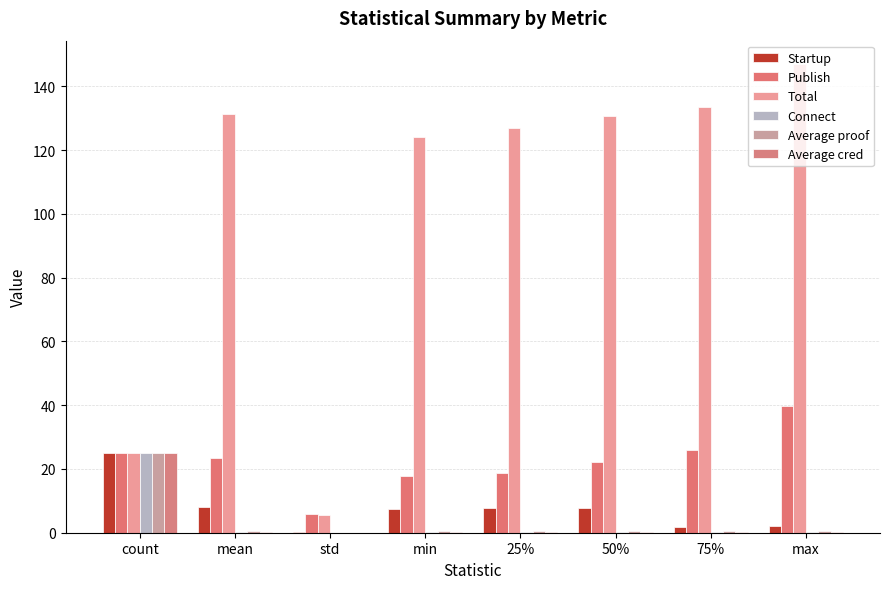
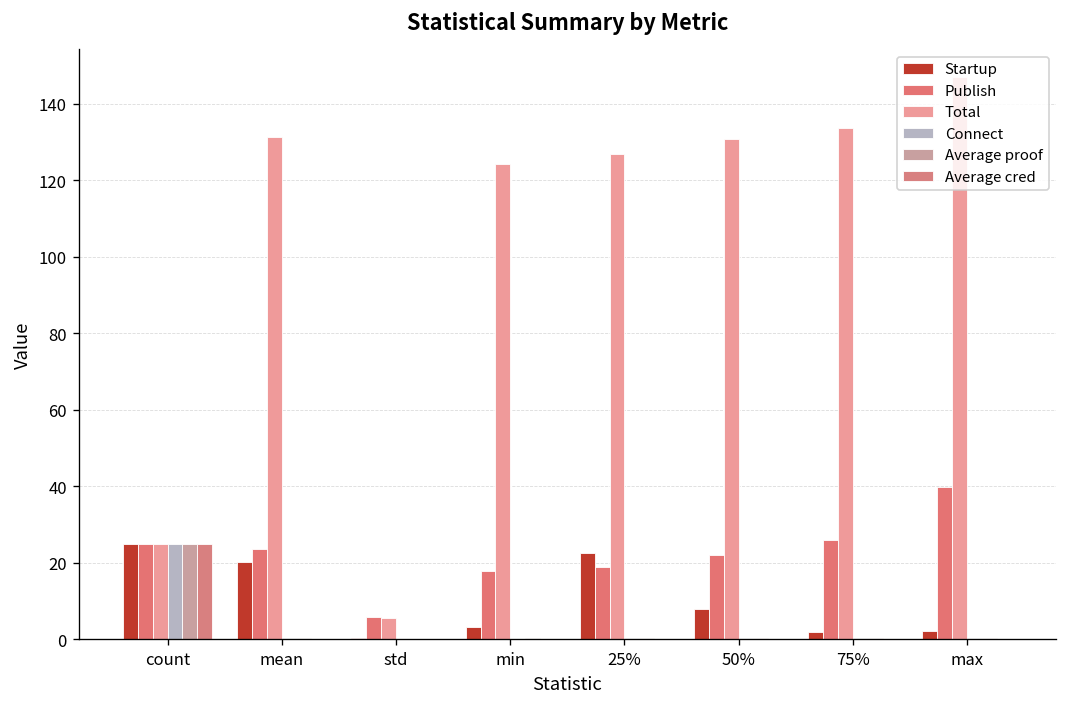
  {
    "Startup": {
      "count": 25,
-     "mean": 8,
-     "min": 7,
-     "25%": 8,
+     "mean": 20,
+     "min": 3,
+     "25%": 23,
      "50%": 8,
      "75%": 2,
      "max": 2
    }
  }
